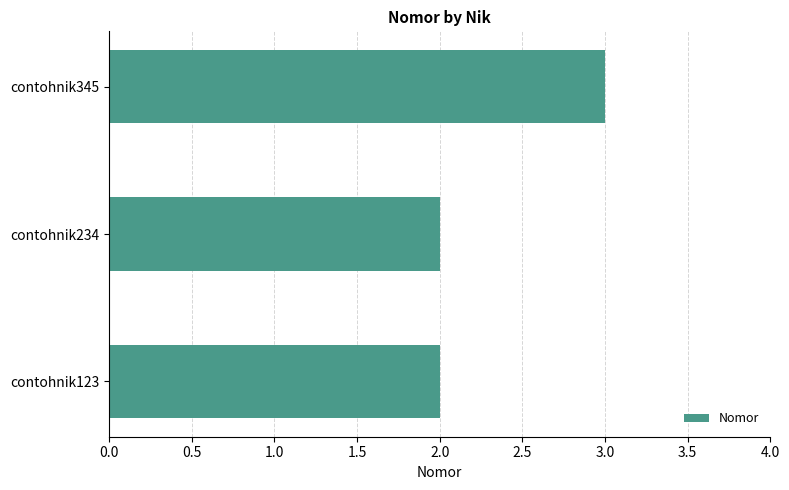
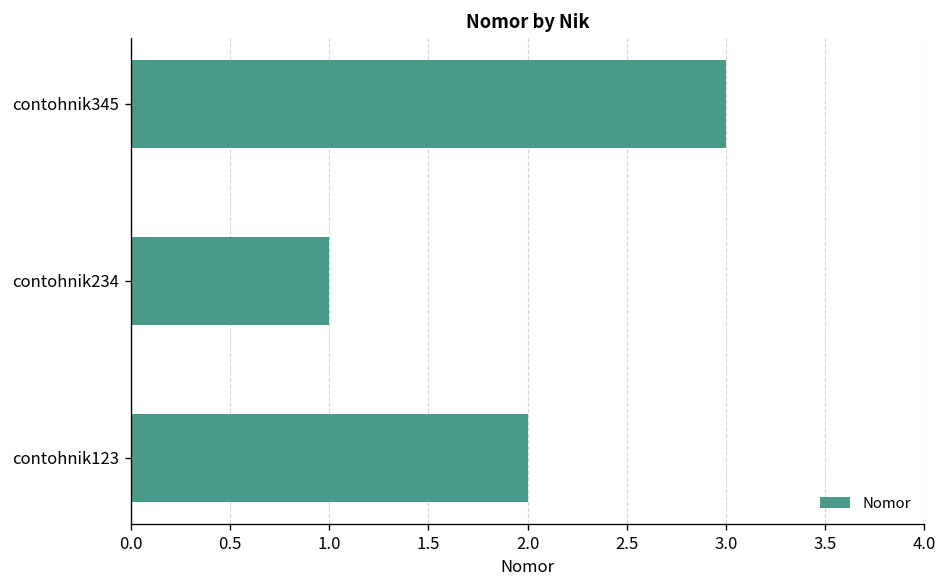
  {
    "contohnik345": 3,
-   "contohnik234": 2,
+   "contohnik234": 1,
    "contohnik123": 2
  }
